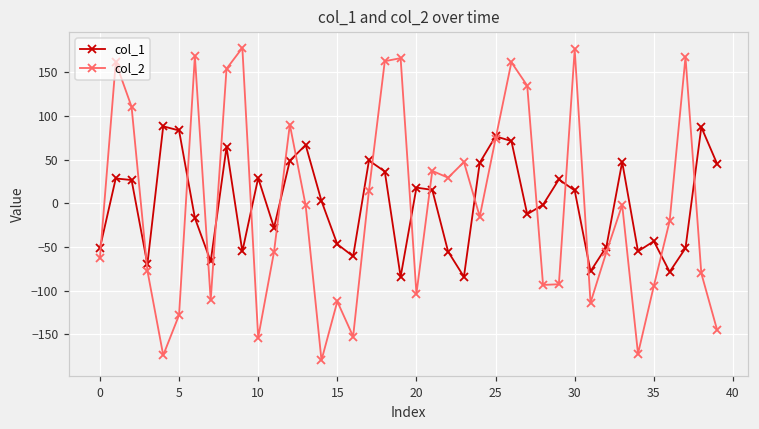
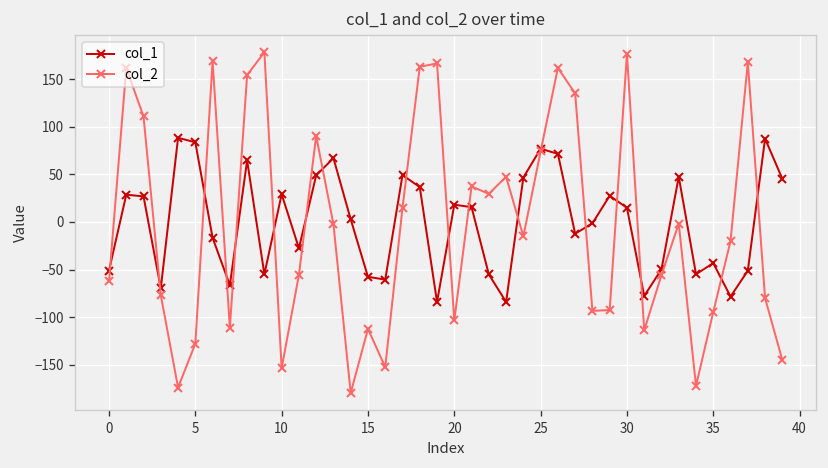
  {
    "col_1": {
      "0": -50,
      "5": 80,
      "10": 30,
-     "15": -50,
+     "15": -60,
      "20": 20,
      "30": 10,
      "35": -40
    },
    "col_2": {
      "0": -60,
      "5": -130,
      "10": -150,
      "15": -110,
      "20": -100,
      "30": 180,
      "35": -90
    }
  }
